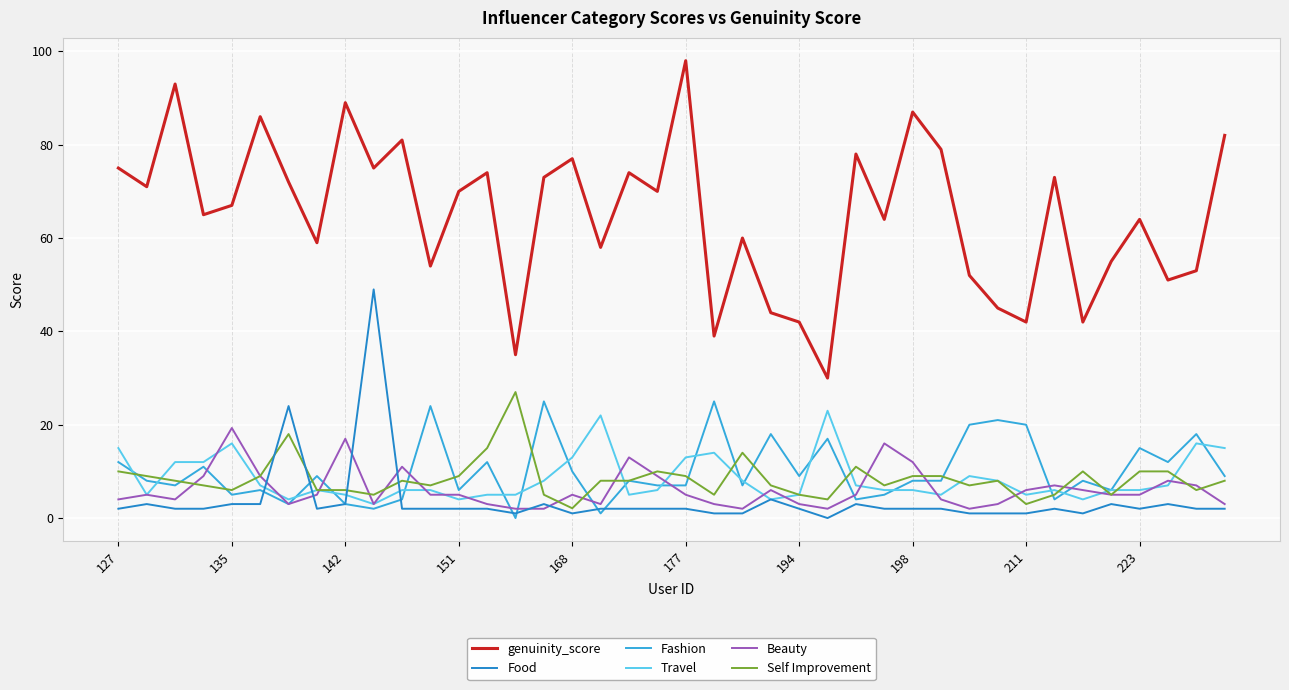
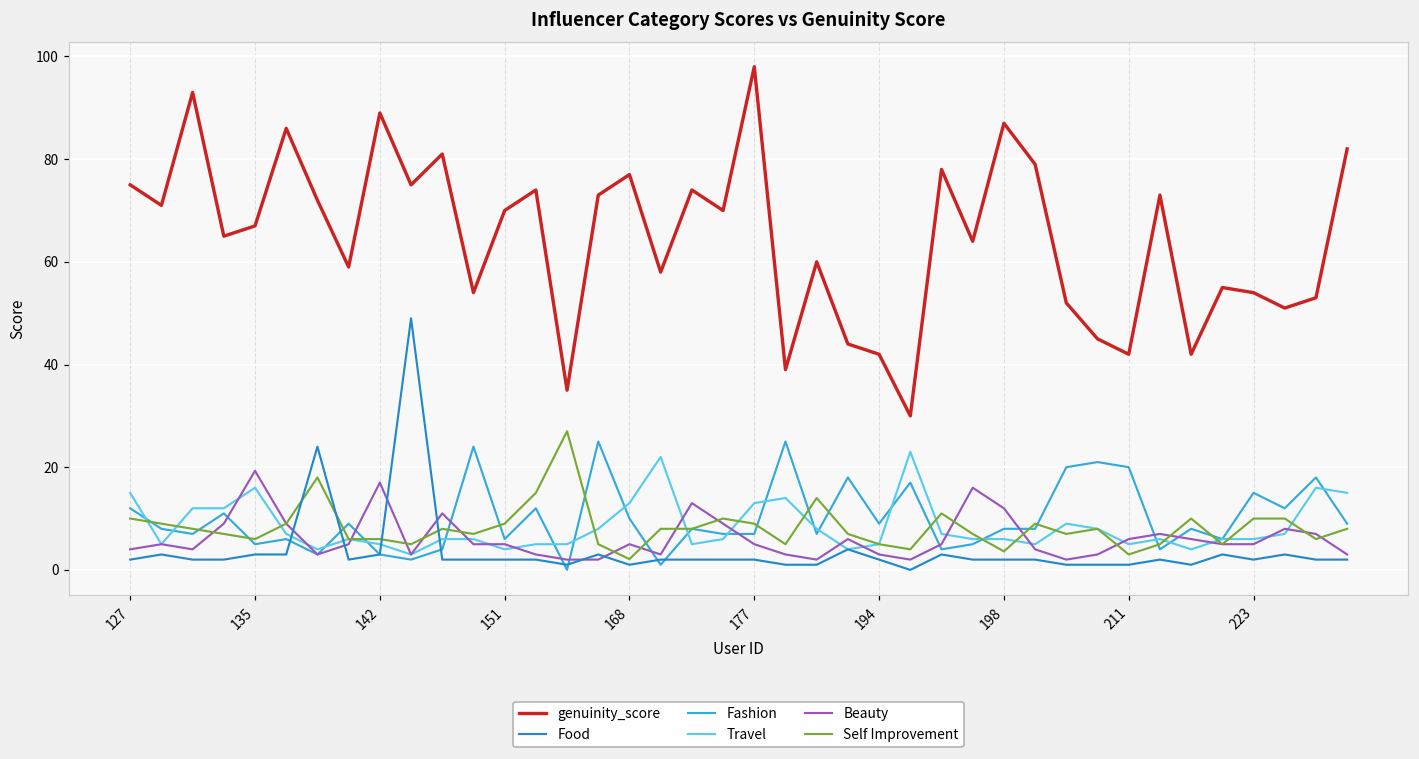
  {
    "genuinity_score": {
      "127": 75,
      "135": 67,
      "142": 89,
      "151": 70,
      "168": 77,
      "177": 98,
      "194": 42,
      "198": 87,
      "211": 42,
-     "223": 64
+     "223": 54
    },
    "Beauty": {
      "127": 4,
      "135": 19,
      "142": 17,
      "151": 5,
      "168": 5,
      "177": 5,
      "194": 3,
      "198": 12,
      "211": 6,
      "223": 5
    },
    "Self Improvement": {
      "127": 10,
      "135": 6,
      "142": 6,
      "151": 9,
      "168": 2,
      "177": 9,
-     "198": 9,
+     "198": 4,
      "211": 3,
      "223": 10
    }
  }
